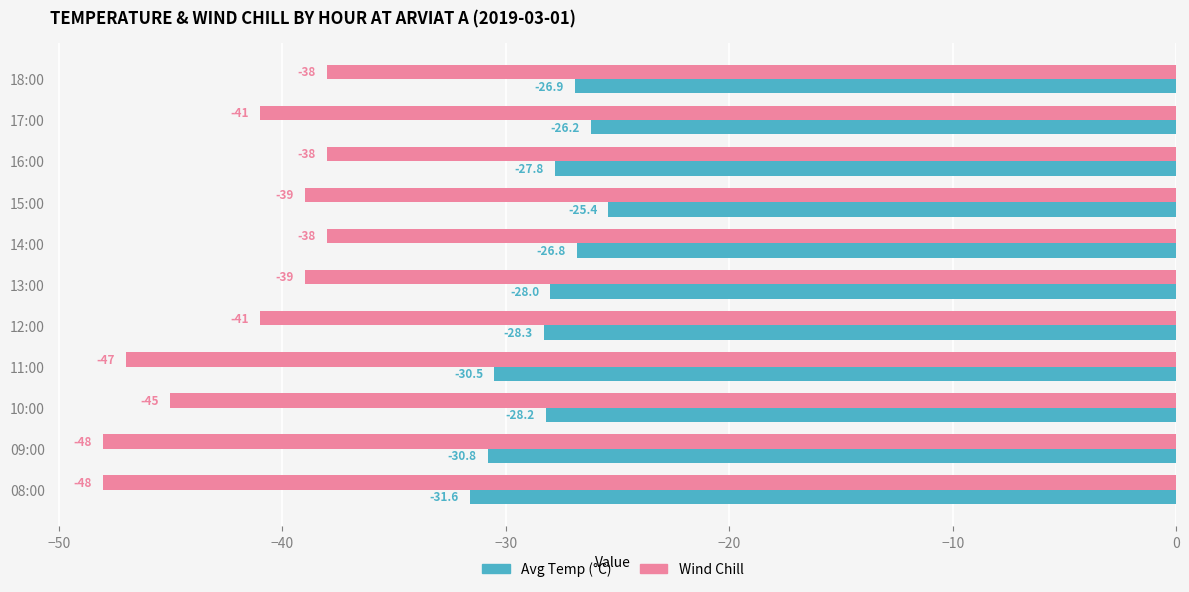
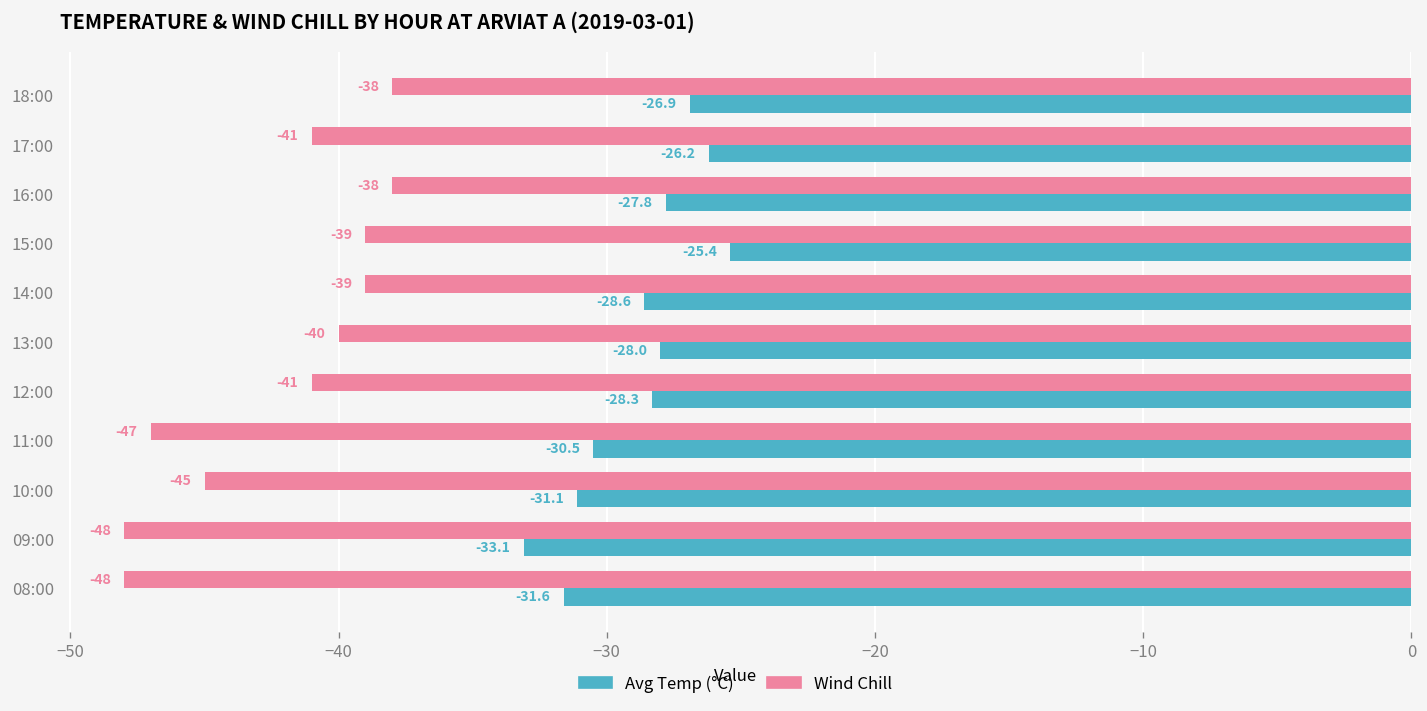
  {
    "Avg Temp (°C)": {
      "18:00": -26.9,
      "17:00": -26.2,
      "16:00": -27.8,
      "15:00": -25.4,
-     "14:00": -26.8,
+     "14:00": -28.6,
      "13:00": -28.0,
      "12:00": -28.3,
      "11:00": -30.5,
-     "10:00": -28.2,
-     "09:00": -30.8,
+     "10:00": -31.1,
+     "09:00": -33.1,
      "08:00": -31.6
    },
    "Wind Chill": {
      "18:00": -38,
      "17:00": -41,
      "16:00": -38,
      "15:00": -39,
-     "14:00": -38,
-     "13:00": -39,
+     "14:00": -39,
+     "13:00": -40,
      "12:00": -41,
      "11:00": -47,
      "10:00": -45,
      "09:00": -48,
      "08:00": -48
    }
  }
